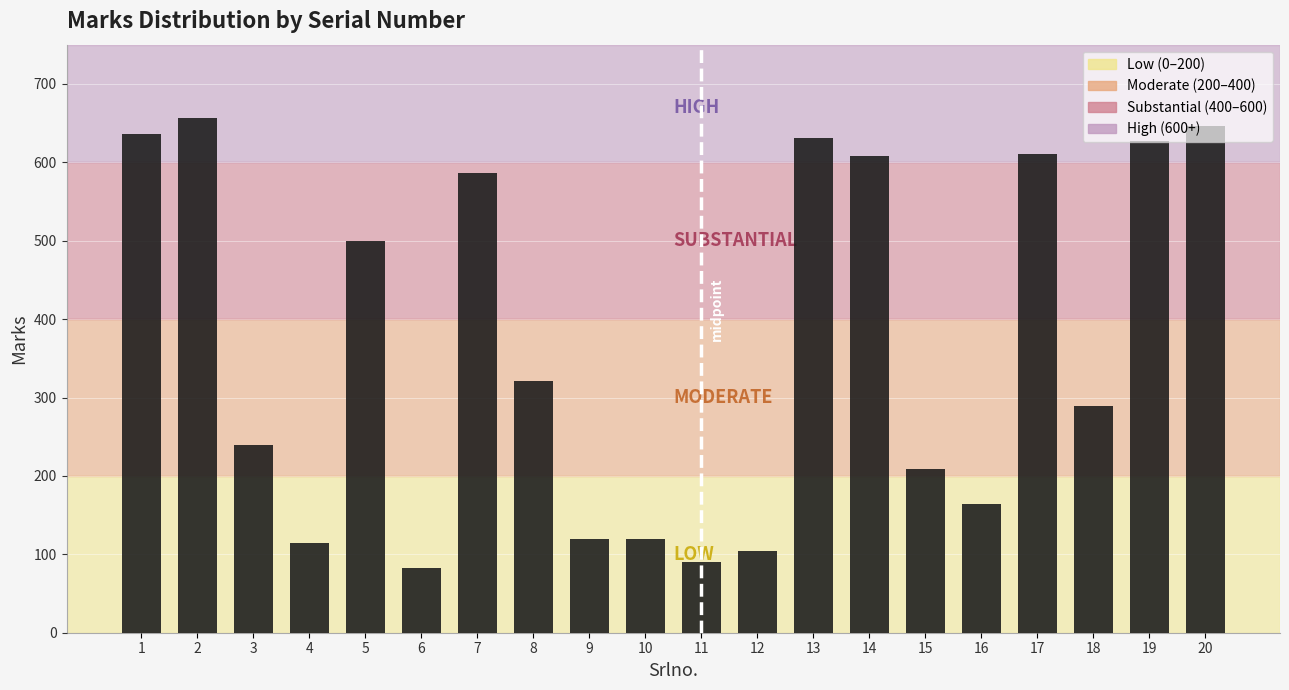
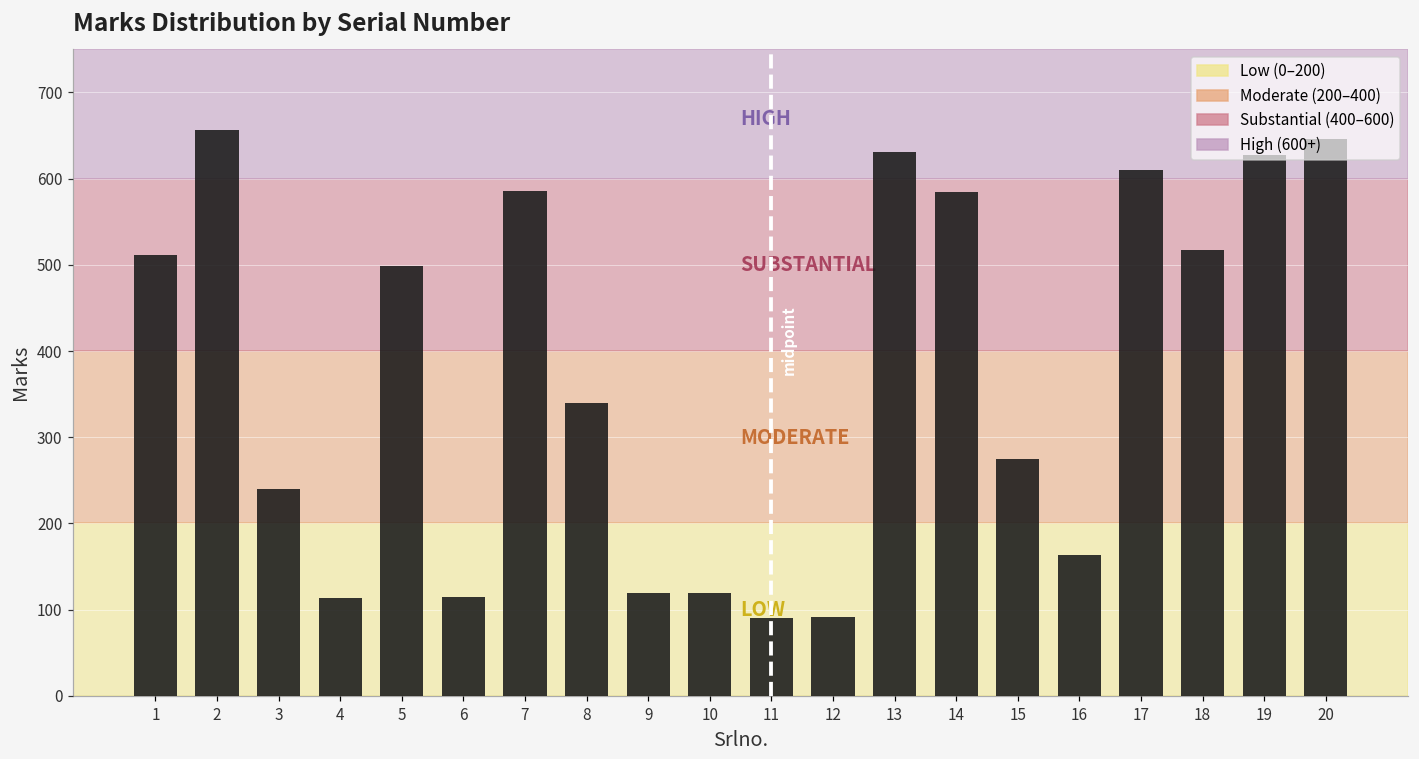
  {
-   "1": 640,
+   "1": 510,
    "2": 660,
    "3": 240,
    "4": 110,
    "5": 500,
-   "6": 80,
+   "6": 120,
    "7": 590,
-   "8": 320,
+   "8": 340,
    "9": 120,
    "10": 120,
    "11": 90,
-   "12": 100,
+   "12": 90,
    "13": 630,
-   "14": 610,
-   "15": 210,
+   "14": 580,
+   "15": 280,
    "16": 160,
    "17": 610,
-   "18": 290
+   "18": 520
  }
